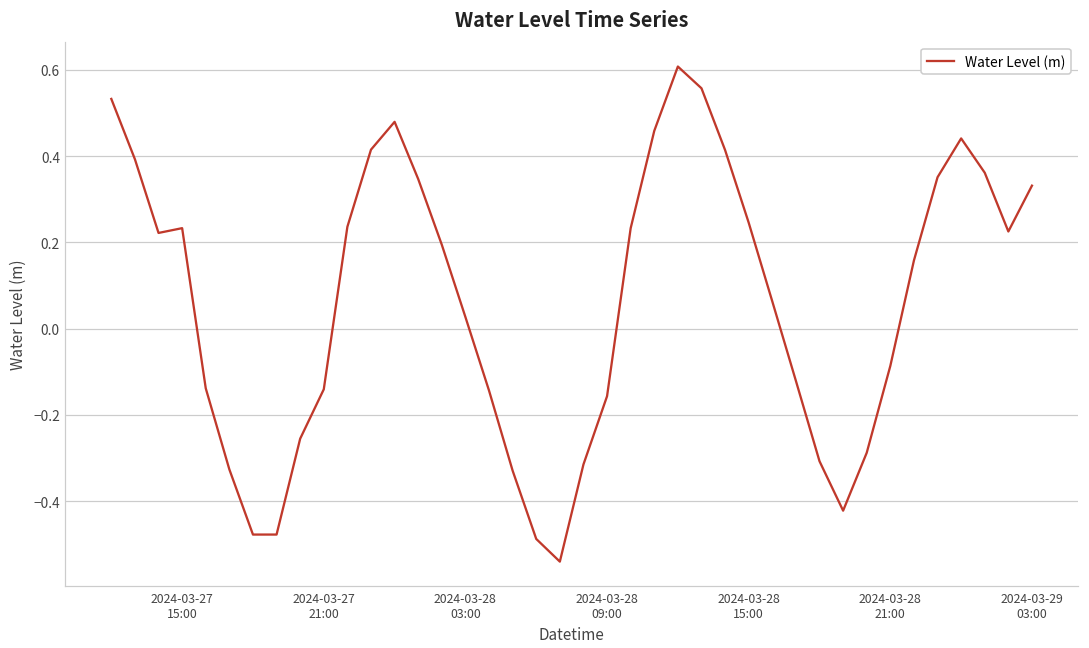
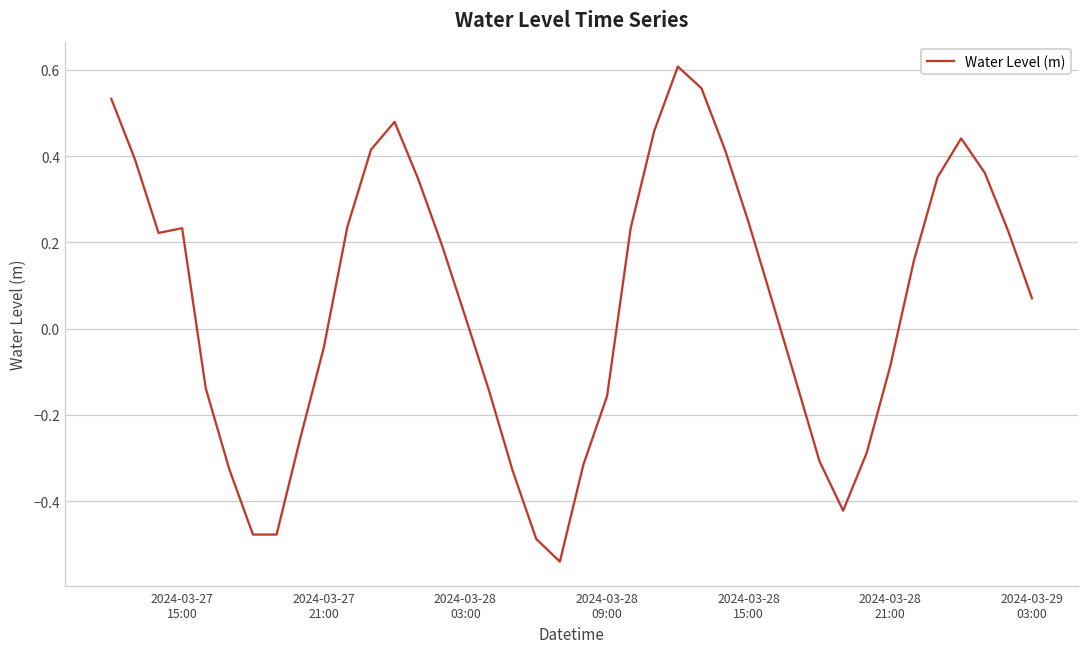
  {
    "2024-03-27 15:00": 0.23,
-   "2024-03-27 21:00": -0.14,
+   "2024-03-27 21:00": -0.04,
    "2024-03-28 03:00": 0.03,
    "2024-03-28 09:00": -0.16,
    "2024-03-28 15:00": 0.25,
    "2024-03-28 21:00": -0.09,
-   "2024-03-29 03:00": 0.33
+   "2024-03-29 03:00": 0.07
  }
